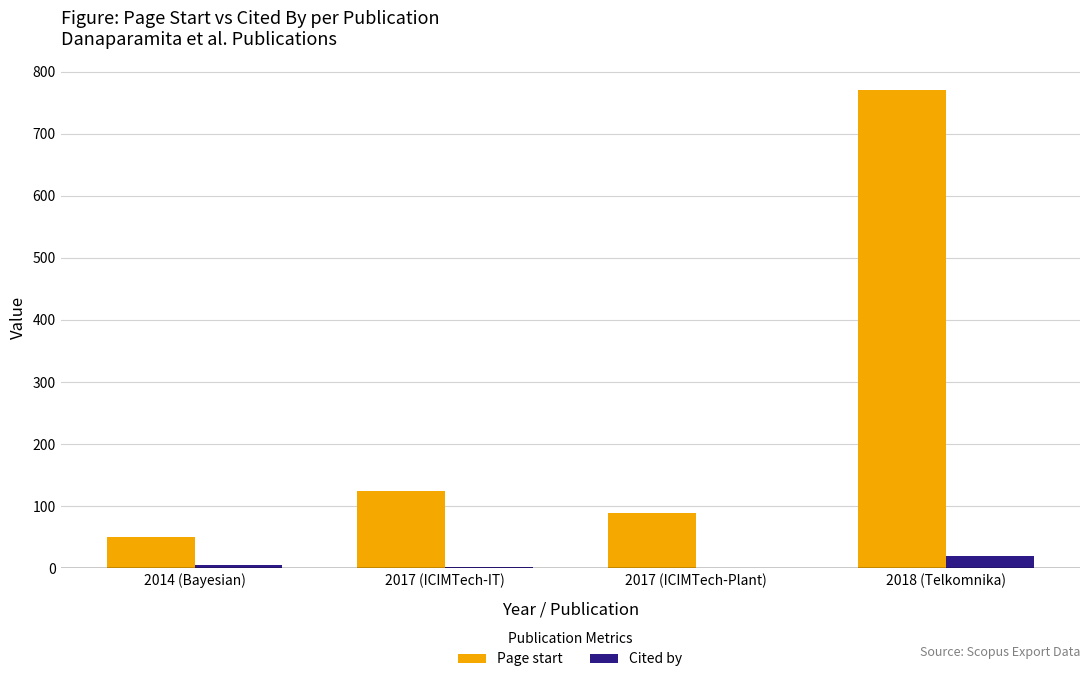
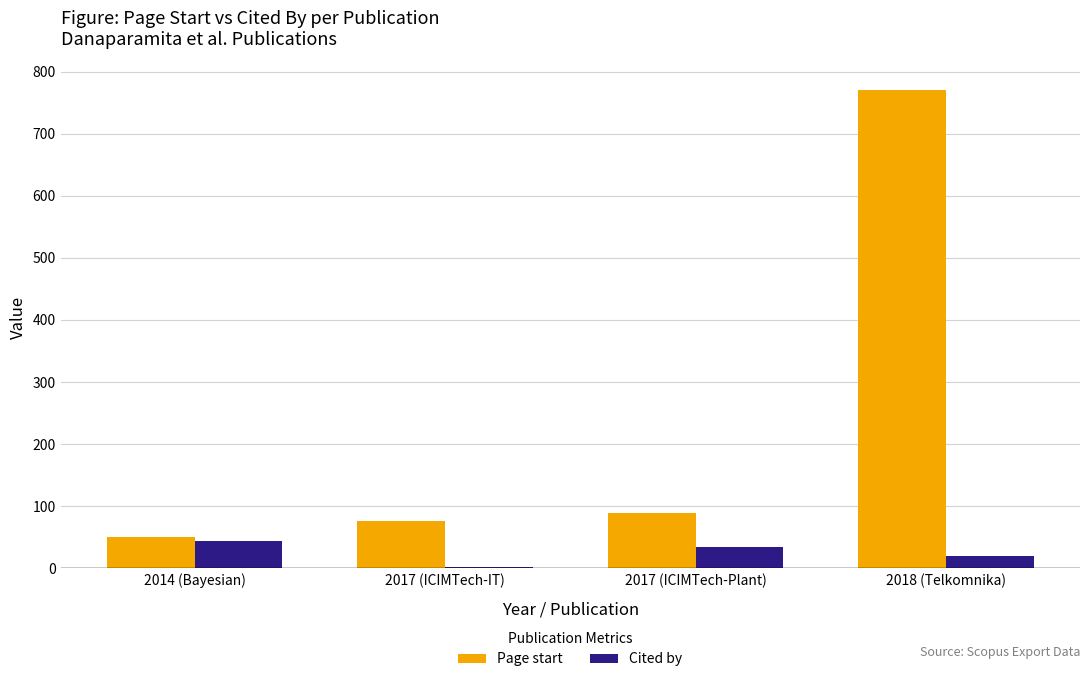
  {
    "Page start": {
      "2014 (Bayesian)": 50,
-     "2017 (ICIMTech-IT)": 120,
+     "2017 (ICIMTech-IT)": 80,
      "2017 (ICIMTech-Plant)": 90,
      "2018 (Telkomnika)": 770
    },
    "Cited by": {
-     "2014 (Bayesian)": 10,
-     "2017 (ICIMTech-Plant)": 0,
+     "2014 (Bayesian)": 40,
+     "2017 (ICIMTech-Plant)": 30,
      "2018 (Telkomnika)": 20
    }
  }
